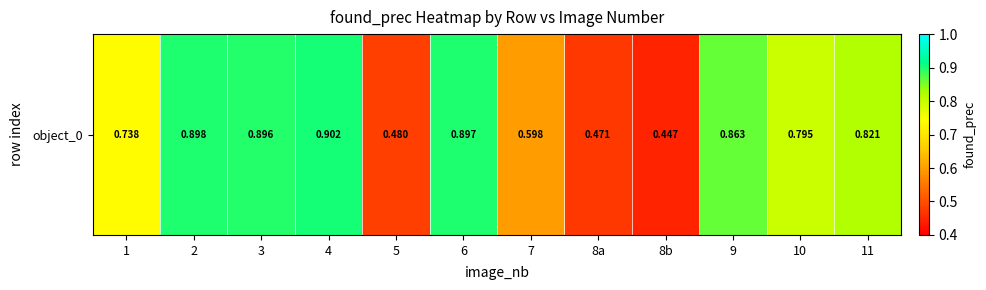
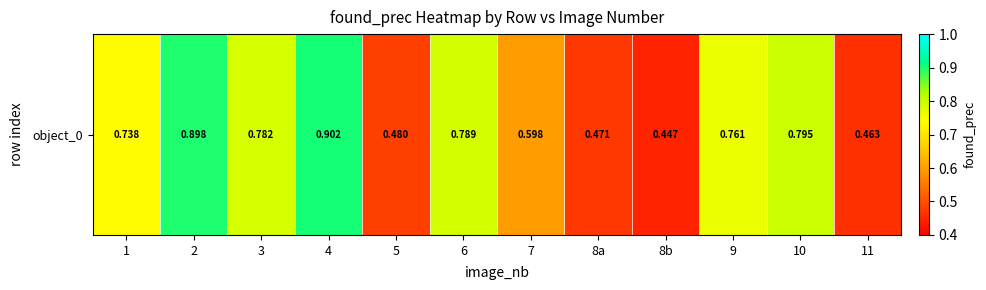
  {
    "object_0": {
      "1": 0.738,
      "2": 0.898,
-     "3": 0.896,
+     "3": 0.782,
      "4": 0.902,
      "5": 0.480,
-     "6": 0.897,
+     "6": 0.789,
      "7": 0.598,
      "8a": 0.471,
      "8b": 0.447,
-     "9": 0.863,
+     "9": 0.761,
      "10": 0.795,
-     "11": 0.821
+     "11": 0.463
    }
  }
